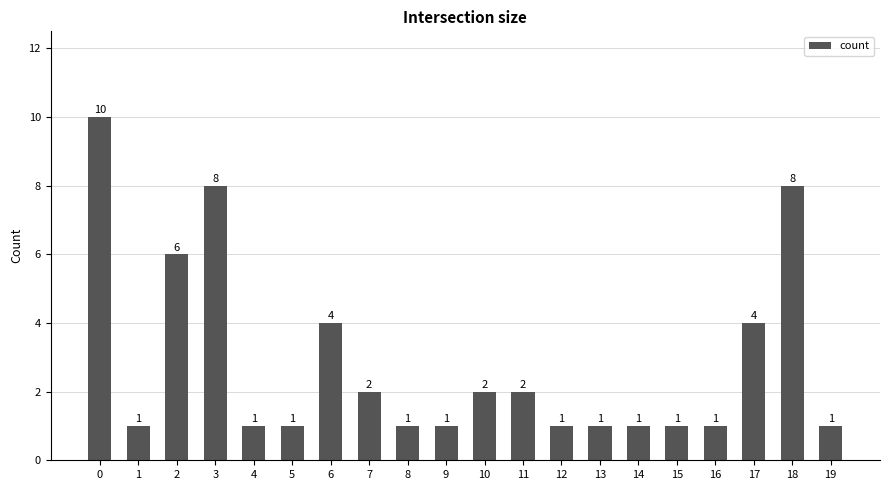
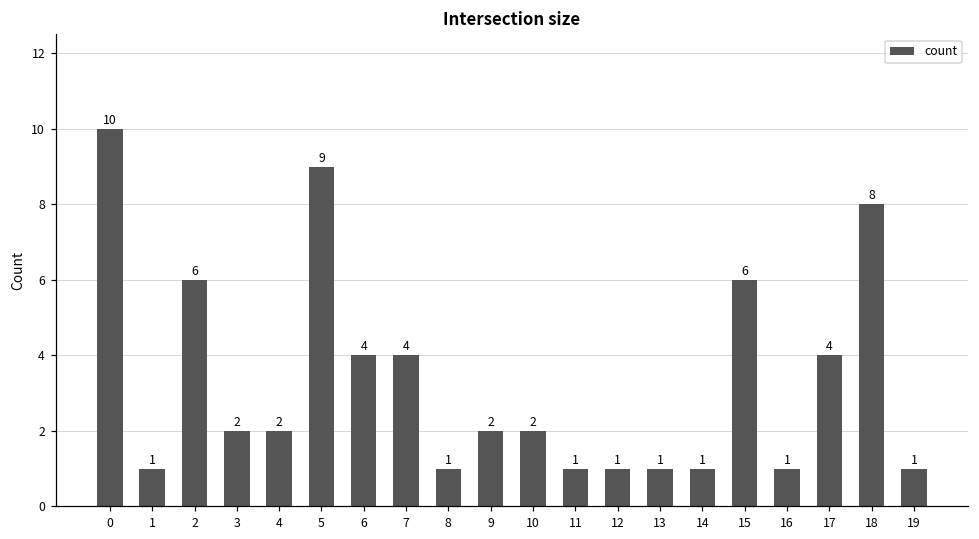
  {
    "0": 10,
    "1": 1,
    "2": 6,
-   "3": 8,
-   "4": 1,
-   "5": 1,
+   "3": 2,
+   "4": 2,
+   "5": 9,
    "6": 4,
-   "7": 2,
+   "7": 4,
    "8": 1,
-   "9": 1,
+   "9": 2,
    "10": 2,
-   "11": 2,
+   "11": 1,
    "12": 1,
    "13": 1,
    "14": 1,
-   "15": 1,
+   "15": 6,
    "16": 1,
    "17": 4,
    "18": 8,
    "19": 1
  }
